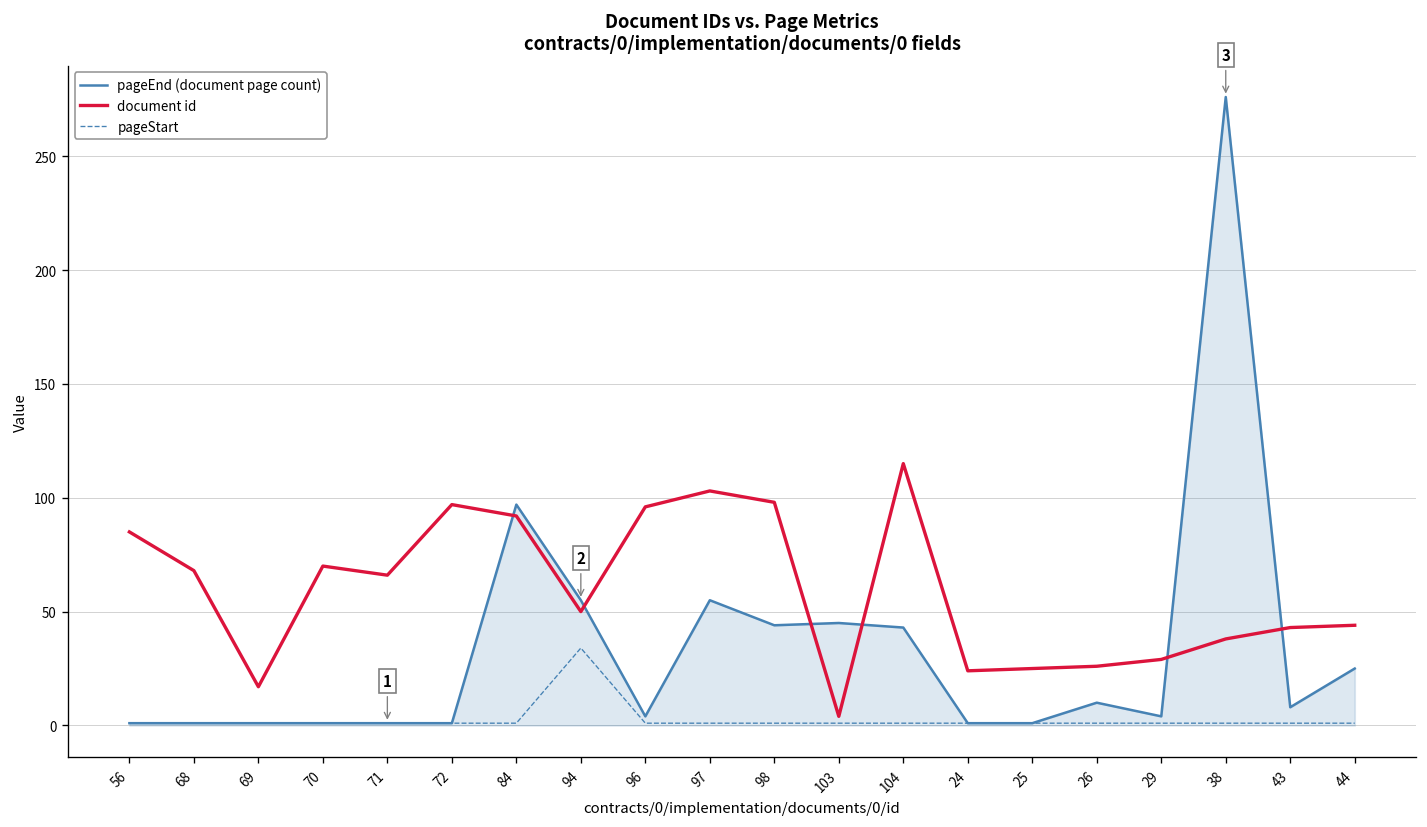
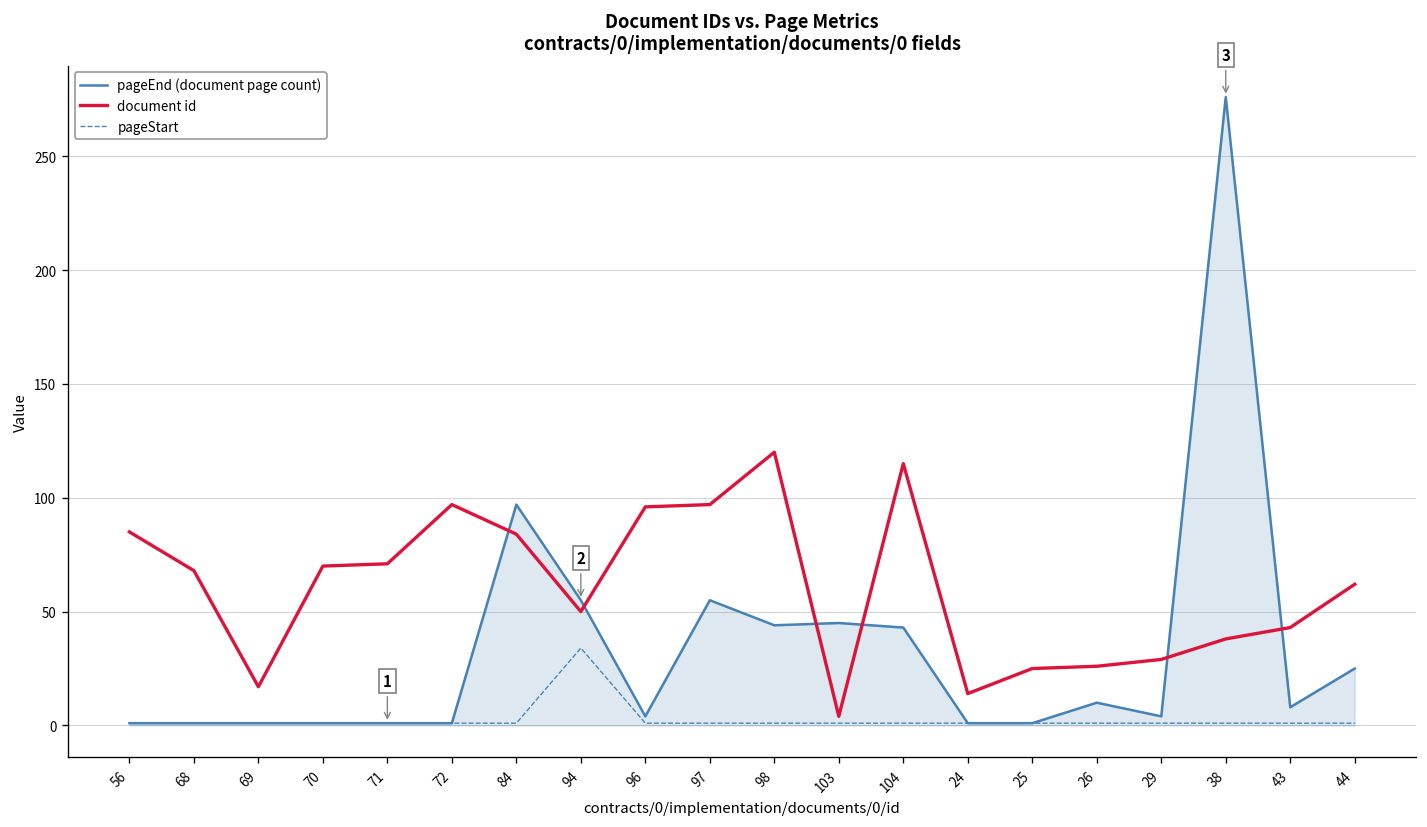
  {
    "document id": {
      "56": 85,
      "68": 68,
      "69": 17,
      "70": 70,
-     "71": 66,
+     "71": 71,
      "72": 97,
-     "84": 92,
+     "84": 84,
      "94": 50,
      "96": 96,
-     "97": 103,
-     "98": 98,
+     "97": 97,
+     "98": 120,
      "103": 4,
      "104": 115,
-     "24": 24,
+     "24": 14,
      "25": 25,
      "26": 26,
      "29": 29,
      "38": 38,
      "43": 43,
-     "44": 44
+     "44": 62
    }
  }
